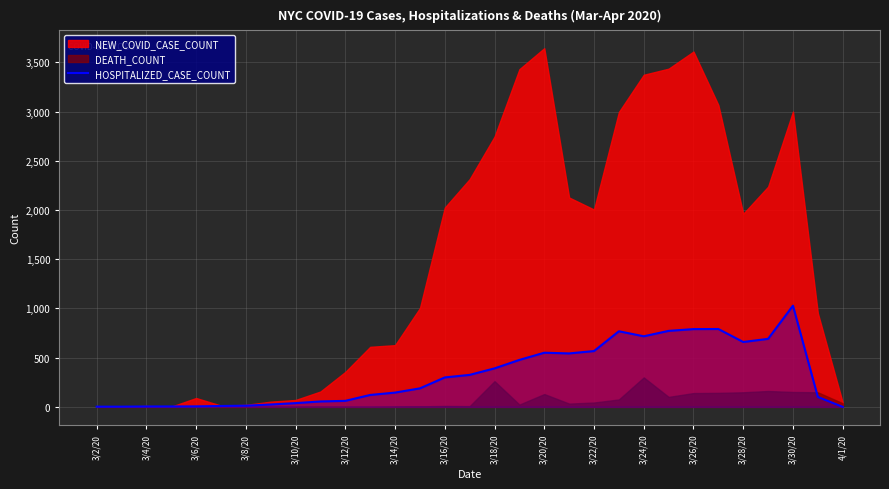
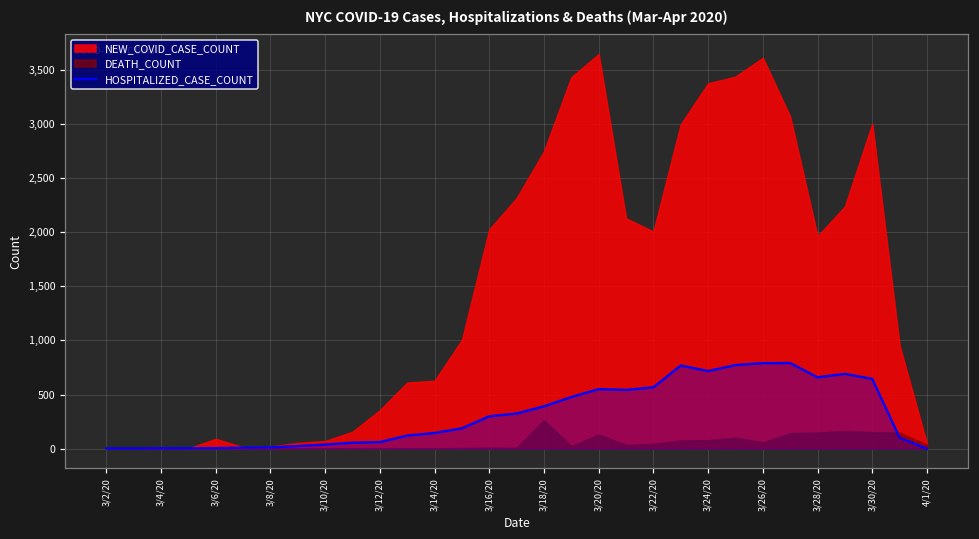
  {
    "NEW_COVID_CASE_COUNT": {
      "3/6/20": "100",
      "3/10/20": "100",
      "3/12/20": "400",
      "3/14/20": "600",
      "3/16/20": "2,000",
      "3/18/20": "2,700",
      "3/20/20": "3,600",
      "3/22/20": "2,000",
      "3/24/20": "3,400",
      "3/26/20": "3,600",
      "3/28/20": "2,000",
      "3/30/20": "3,000"
    },
    "HOSPITALIZED_CASE_COUNT": {
      "3/10/20": "0",
      "3/12/20": "100",
      "3/14/20": "100",
      "3/16/20": "300",
      "3/18/20": "400",
      "3/20/20": "600",
      "3/22/20": "600",
      "3/24/20": "700",
      "3/26/20": "800",
      "3/28/20": "700",
-     "3/30/20": "1,000",
+     "3/30/20": "600",
      "4/1/20": "0"
    },
    "DEATH_COUNT": {
      "3/10/20": "0",
      "3/12/20": "0",
      "3/18/20": "300",
      "3/20/20": "100",
      "3/22/20": "0",
-     "3/24/20": "300",
-     "3/26/20": "140",
+     "3/24/20": "100",
+     "3/26/20": "60",
      "3/28/20": "100",
      "3/30/20": "200"
    }
  }
